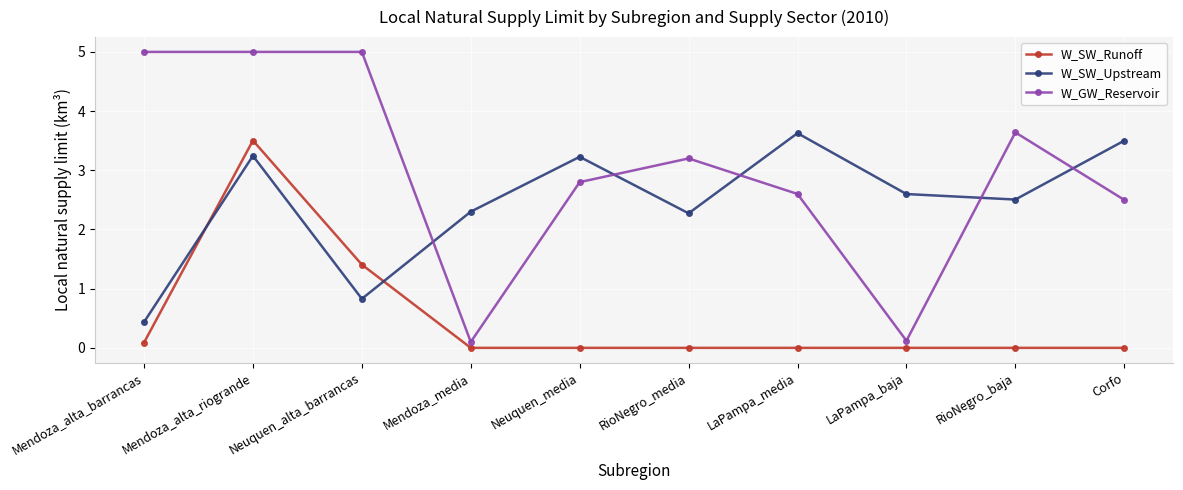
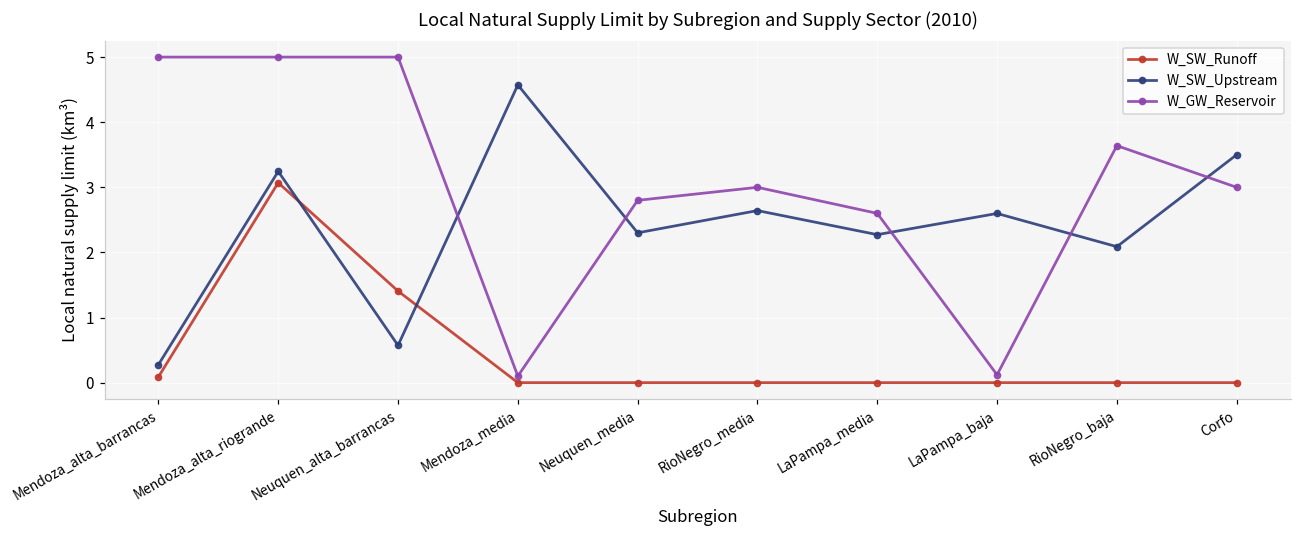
  {
    "W_SW_Runoff": {
      "Mendoza_alta_barrancas": 0.1,
-     "Mendoza_alta_riogrande": 3.5,
+     "Mendoza_alta_riogrande": 3.1,
      "Neuquen_alta_barrancas": 1.4,
      "Mendoza_media": 0.0,
      "Neuquen_media": 0.0,
      "RioNegro_media": 0.0,
      "LaPampa_media": 0.0,
      "LaPampa_baja": 0.0,
      "RioNegro_baja": 0.0,
      "Corfo": 0.0
    },
    "W_SW_Upstream": {
-     "Mendoza_alta_barrancas": 0.4,
+     "Mendoza_alta_barrancas": 0.3,
      "Mendoza_alta_riogrande": 3.2,
-     "Neuquen_alta_barrancas": 0.8,
-     "Mendoza_media": 2.3,
-     "Neuquen_media": 3.2,
-     "RioNegro_media": 2.3,
-     "LaPampa_media": 3.6,
+     "Neuquen_alta_barrancas": 0.6,
+     "Mendoza_media": 4.6,
+     "Neuquen_media": 2.3,
+     "RioNegro_media": 2.6,
+     "LaPampa_media": 2.3,
      "LaPampa_baja": 2.6,
-     "RioNegro_baja": 2.5,
+     "RioNegro_baja": 2.1,
      "Corfo": 3.5
    },
    "W_GW_Reservoir": {
      "Mendoza_alta_barrancas": 5.0,
      "Mendoza_alta_riogrande": 5.0,
      "Neuquen_alta_barrancas": 5.0,
      "Mendoza_media": 0.1,
      "Neuquen_media": 2.8,
-     "RioNegro_media": 3.2,
+     "RioNegro_media": 3.0,
      "LaPampa_media": 2.6,
      "LaPampa_baja": 0.1,
      "RioNegro_baja": 3.6,
-     "Corfo": 2.5
+     "Corfo": 3.0
    }
  }
